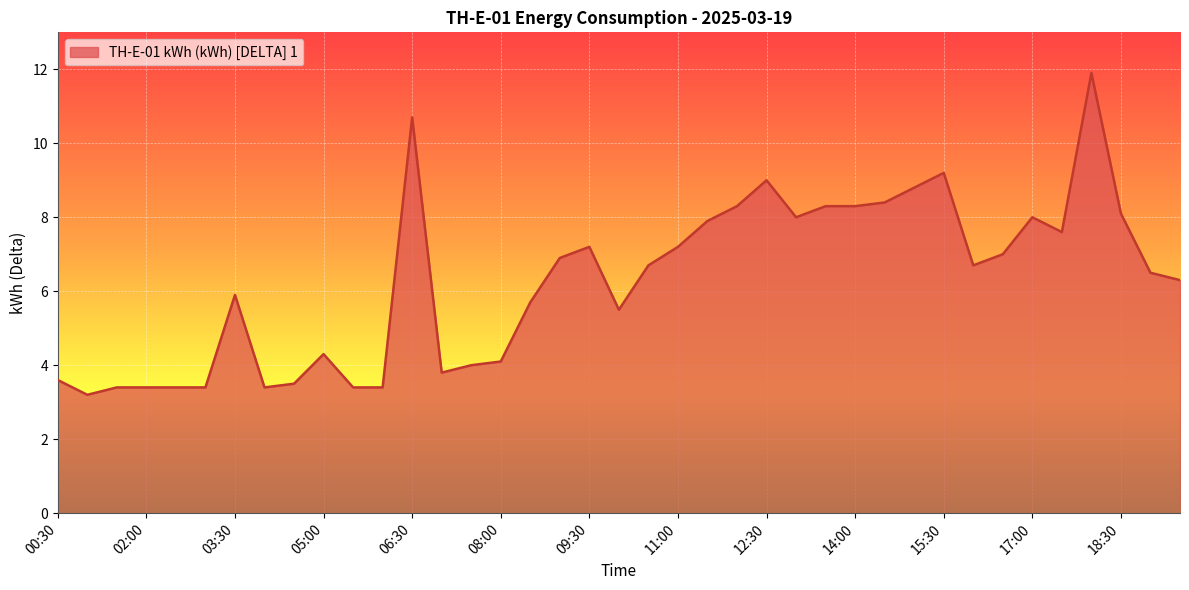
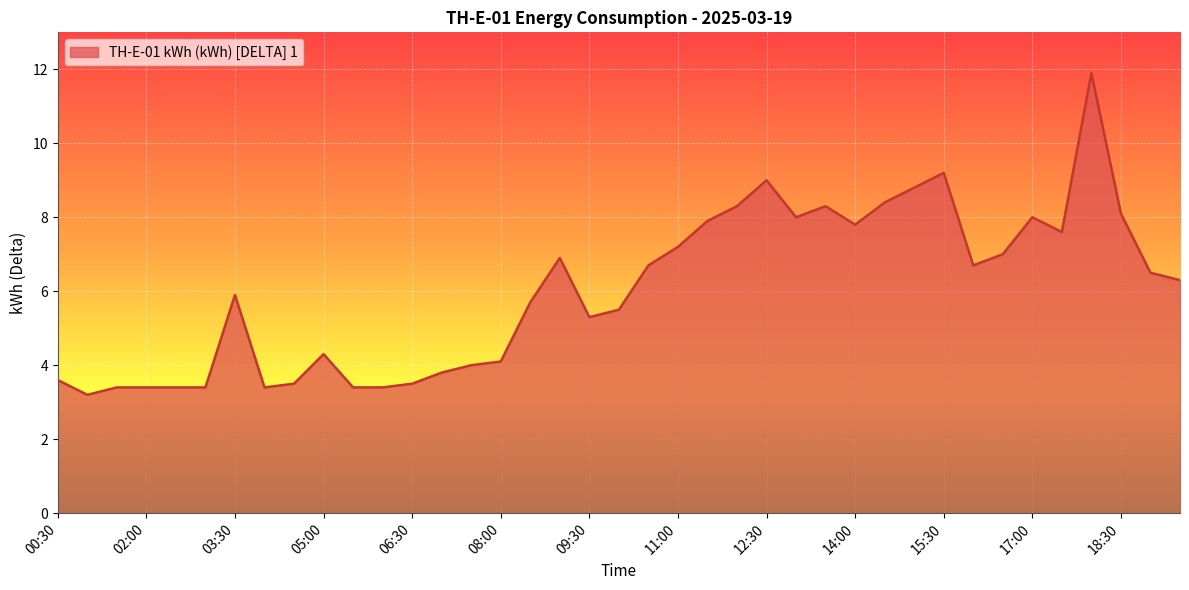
  {
    "00:30": 3.6,
    "02:00": 3.4,
    "03:30": 5.9,
    "05:00": 4.3,
-   "06:30": 10.7,
+   "06:30": 3.5,
    "08:00": 4.1,
-   "09:30": 7.2,
+   "09:30": 5.3,
    "11:00": 7.2,
    "12:30": 9.0,
-   "14:00": 8.3,
+   "14:00": 7.8,
    "15:30": 9.2,
    "17:00": 8.0,
    "18:30": 8.1
  }
